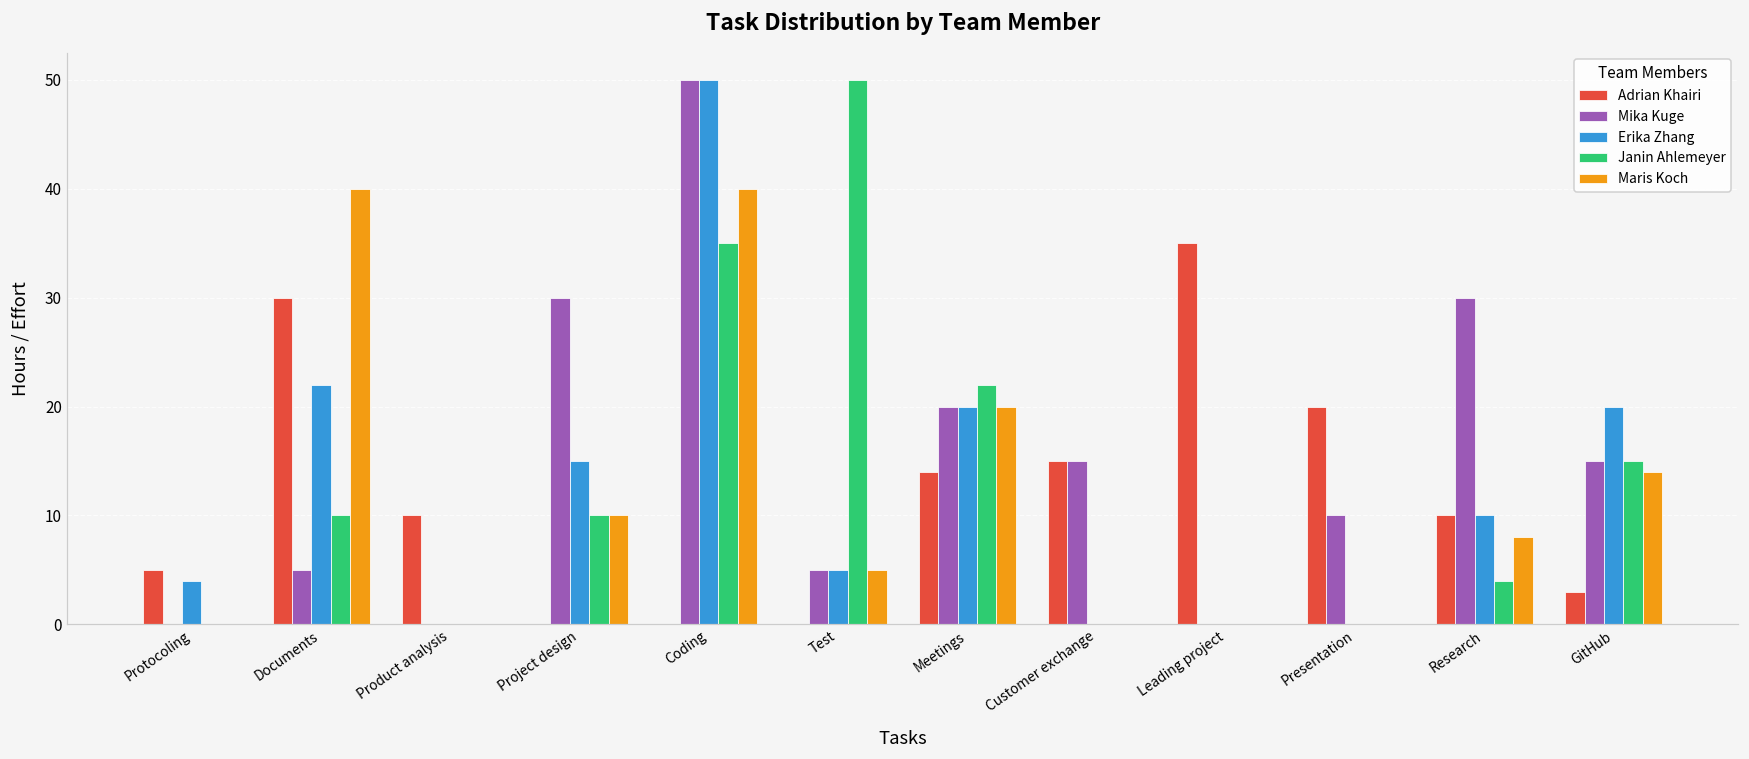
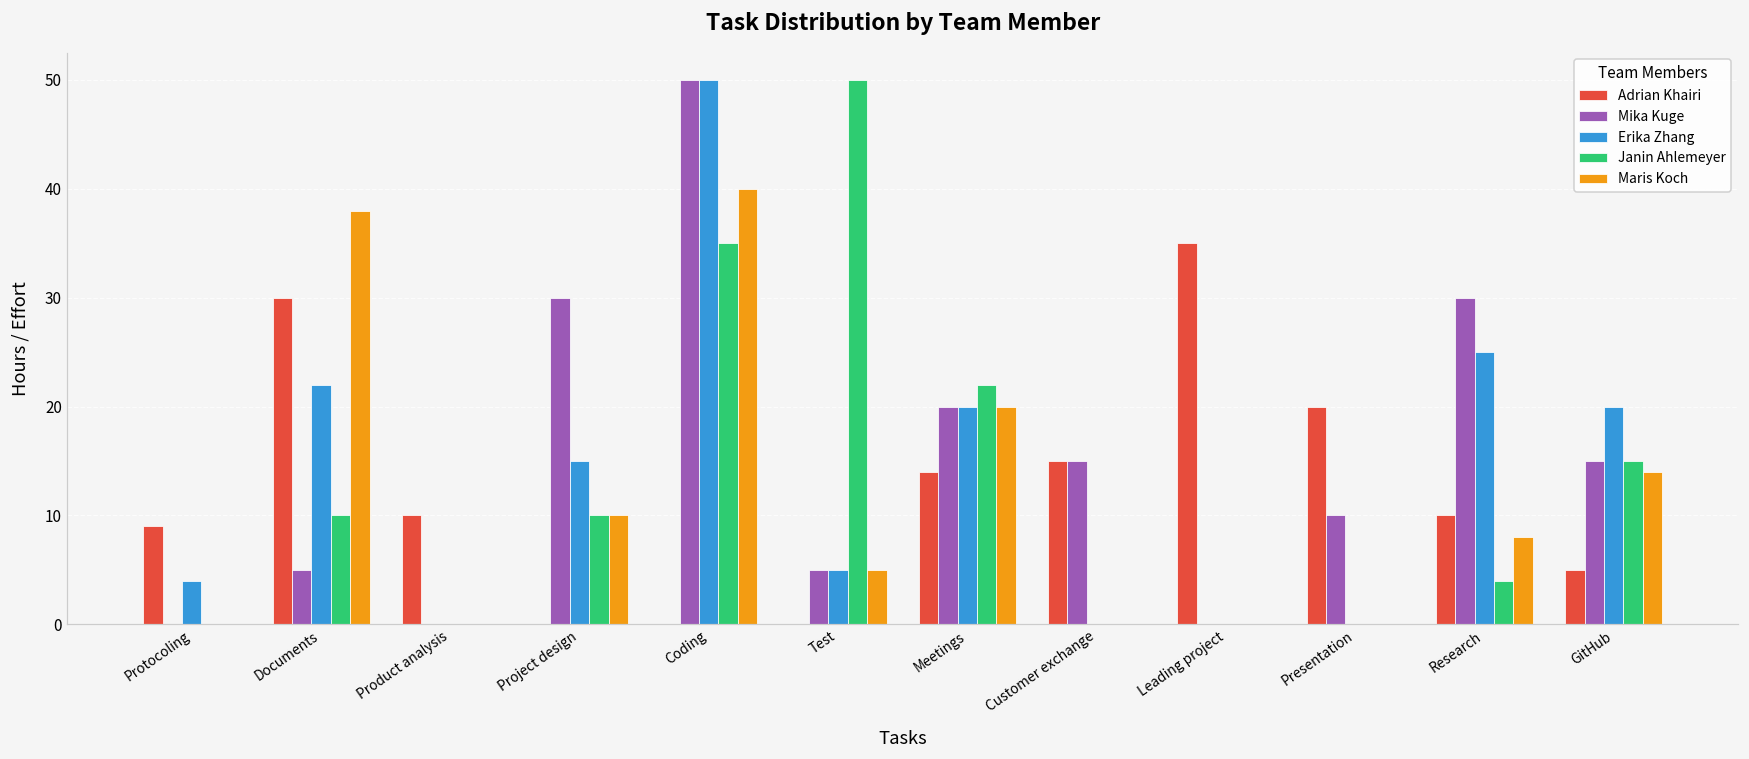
  {
    "Adrian Khairi": {
-     "Protocoling": 5,
+     "Protocoling": 9,
      "Documents": 30,
      "Product analysis": 10,
      "Project design": 0,
      "Coding": 0,
      "Test": 0,
      "Meetings": 14,
      "Customer exchange": 15,
      "Leading project": 35,
      "Presentation": 20,
      "Research": 10,
-     "GitHub": 3
+     "GitHub": 5
    },
    "Mika Kuge": {
      "Protocoling": 0,
      "Documents": 5,
      "Product analysis": 0,
      "Project design": 30,
      "Coding": 50,
      "Test": 5,
      "Meetings": 20,
      "Customer exchange": 15,
      "Leading project": 0,
      "Presentation": 10,
      "Research": 30,
      "GitHub": 15
    },
    "Erika Zhang": {
      "Protocoling": 4,
      "Documents": 22,
      "Product analysis": 0,
      "Project design": 15,
      "Coding": 50,
      "Test": 5,
      "Meetings": 20,
      "Customer exchange": 0,
      "Leading project": 0,
      "Presentation": 0,
-     "Research": 10,
+     "Research": 25,
      "GitHub": 20
    },
    "Janin Ahlemeyer": {
      "Protocoling": 0,
      "Documents": 10,
      "Product analysis": 0,
      "Project design": 10,
      "Coding": 35,
      "Test": 50,
      "Meetings": 22,
      "Customer exchange": 0,
      "Leading project": 0,
      "Presentation": 0,
      "Research": 4,
      "GitHub": 15
    },
    "Maris Koch": {
      "Protocoling": 0,
-     "Documents": 40,
+     "Documents": 38,
      "Product analysis": 0,
      "Project design": 10,
      "Coding": 40,
      "Test": 5,
      "Meetings": 20,
      "Customer exchange": 0,
      "Leading project": 0,
      "Presentation": 0,
      "Research": 8,
      "GitHub": 14
    }
  }
